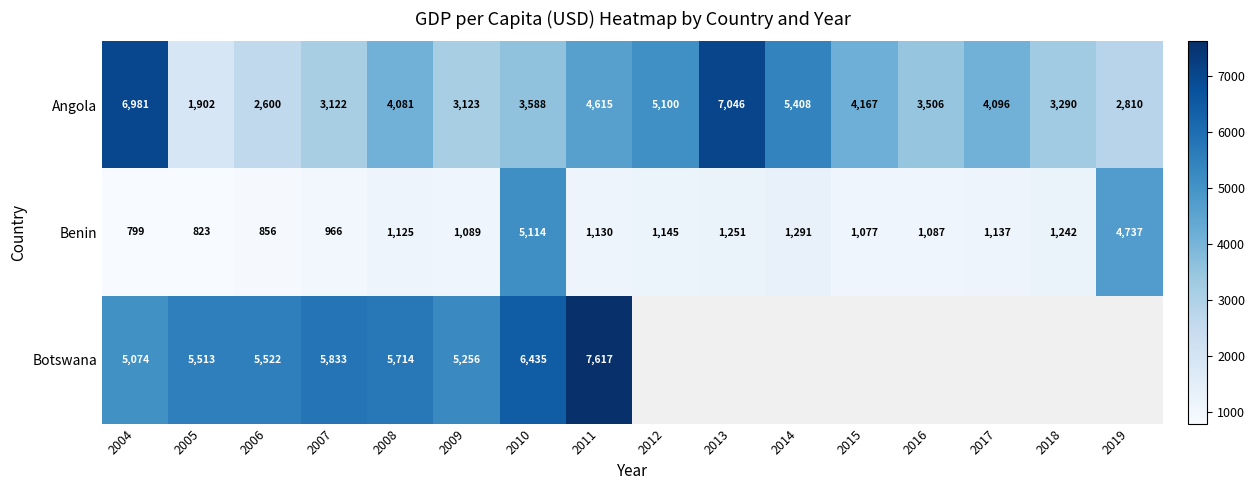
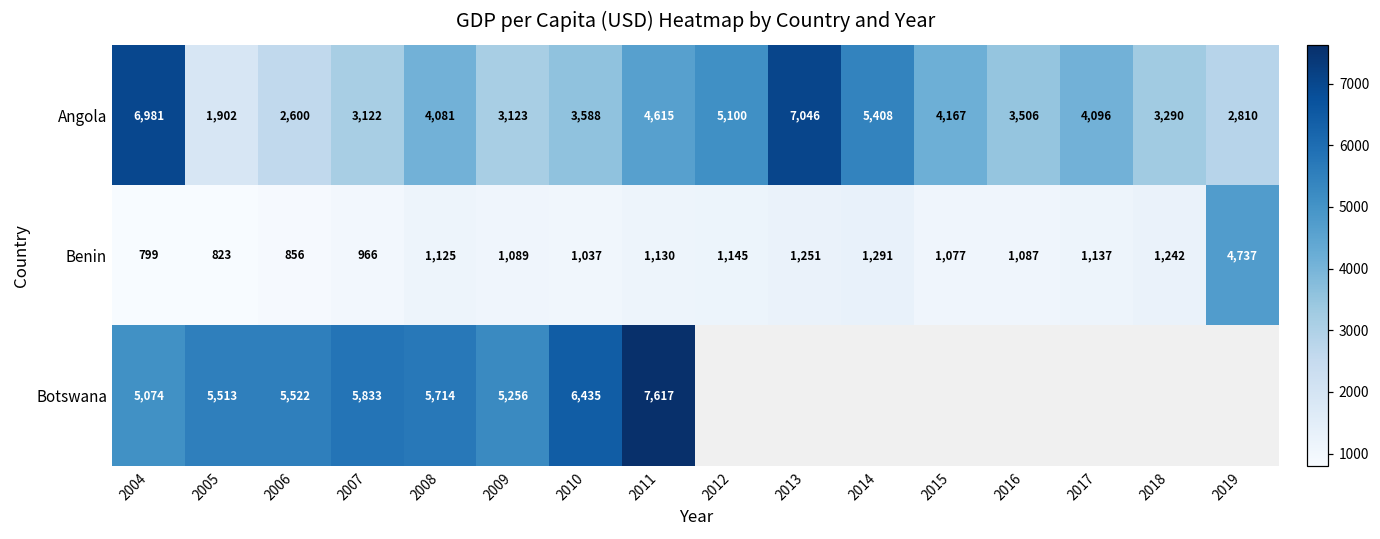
  {
    "Angola": {
      "2004": "6,981",
      "2005": "1,902",
      "2006": "2,600",
      "2007": "3,122",
      "2008": "4,081",
      "2009": "3,123",
      "2010": "3,588",
      "2011": "4,615",
      "2012": "5,100",
      "2013": "7,046",
      "2014": "5,408",
      "2015": "4,167",
      "2016": "3,506",
      "2017": "4,096",
      "2018": "3,290",
      "2019": "2,810"
    },
    "Benin": {
      "2004": "799",
      "2005": "823",
      "2006": "856",
      "2007": "966",
      "2008": "1,125",
      "2009": "1,089",
-     "2010": "5,114",
+     "2010": "1,037",
      "2011": "1,130",
      "2012": "1,145",
      "2013": "1,251",
      "2014": "1,291",
      "2015": "1,077",
      "2016": "1,087",
      "2017": "1,137",
      "2018": "1,242",
      "2019": "4,737"
    },
    "Botswana": {
      "2004": "5,074",
      "2005": "5,513",
      "2006": "5,522",
      "2007": "5,833",
      "2008": "5,714",
      "2009": "5,256",
      "2010": "6,435",
      "2011": "7,617"
    }
  }
